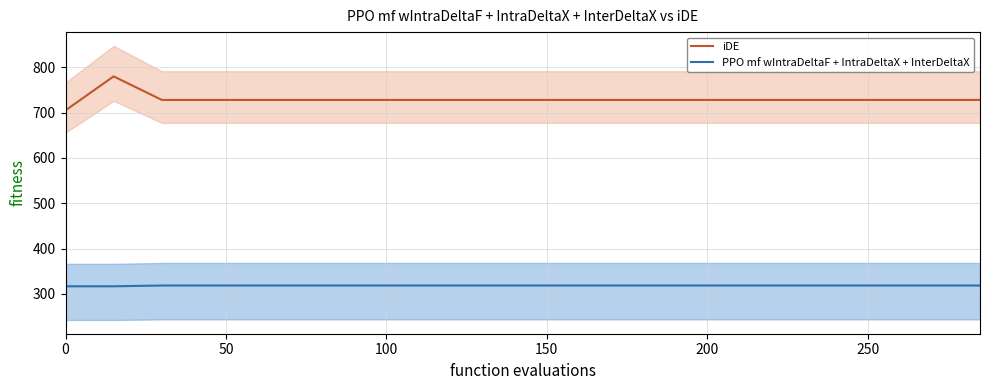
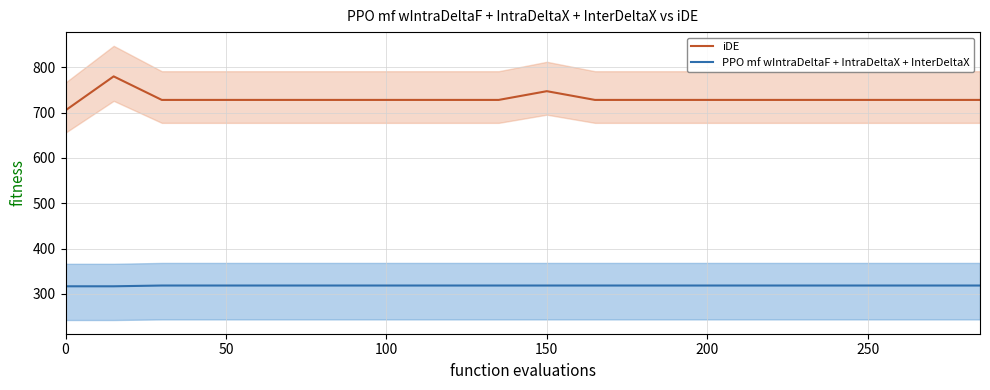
  {
    "iDE": {
      "0": 700,
-     "150": 730
+     "150": 750
    },
    "PPO mf wIntraDeltaF + IntraDeltaX + InterDeltaX": {
      "0": 320,
      "150": 320
    }
  }
